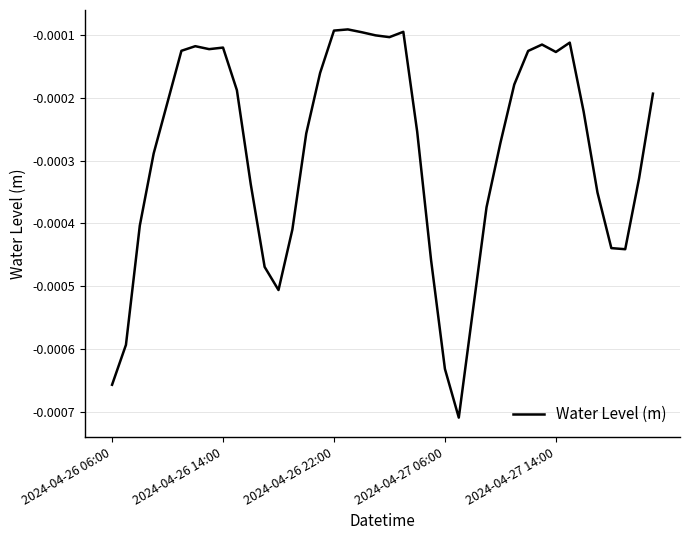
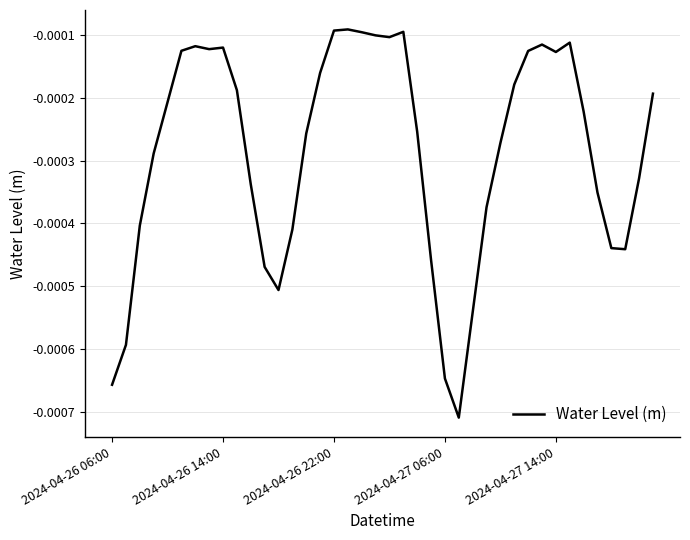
  {
    "2024-04-26 06:00": -0.00066,
    "2024-04-26 14:00": -0.00012,
    "2024-04-26 22:00": -0.00009,
-   "2024-04-27 06:00": -0.00063,
+   "2024-04-27 06:00": -0.00065,
    "2024-04-27 14:00": -0.00013
  }
